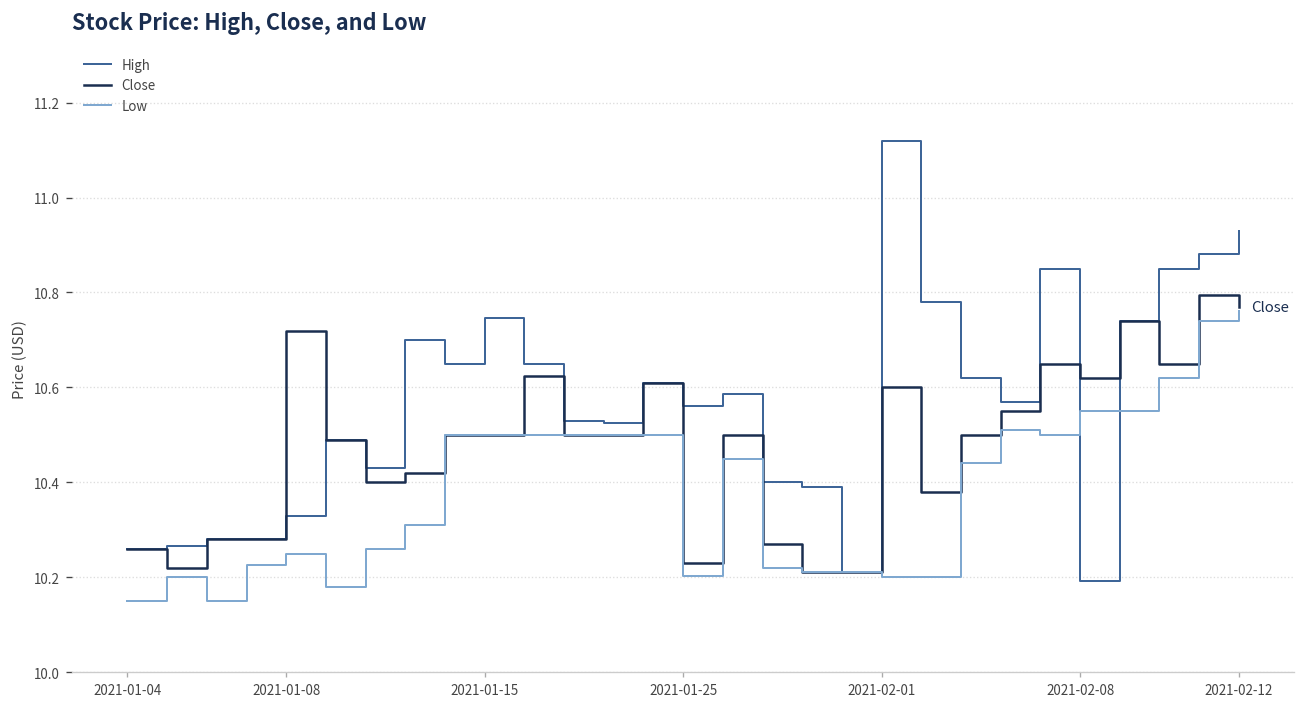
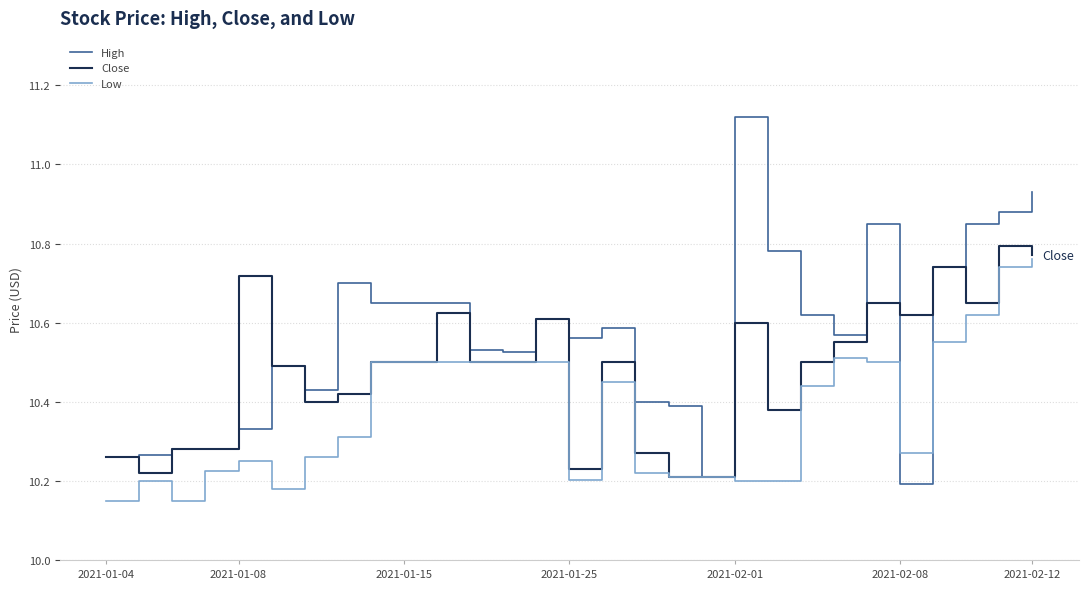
  {
    "High": {
      "2021-01-08": 10.33,
-     "2021-01-15": 10.75,
+     "2021-01-15": 10.65,
      "2021-01-25": 10.56,
      "2021-02-01": 11.12,
      "2021-02-08": 10.19,
      "2021-02-12": 10.93
    },
    "Close": {
      "2021-01-08": 10.72,
      "2021-01-25": 10.23,
      "2021-02-01": 10.60,
      "2021-02-08": 10.62,
      "2021-02-12": 10.77
    },
    "Low": {
      "2021-01-04": 10.15,
      "2021-01-08": 10.25,
      "2021-01-25": 10.20,
      "2021-02-01": 10.20,
-     "2021-02-08": 10.55,
+     "2021-02-08": 10.27,
      "2021-02-12": 10.76
    }
  }
